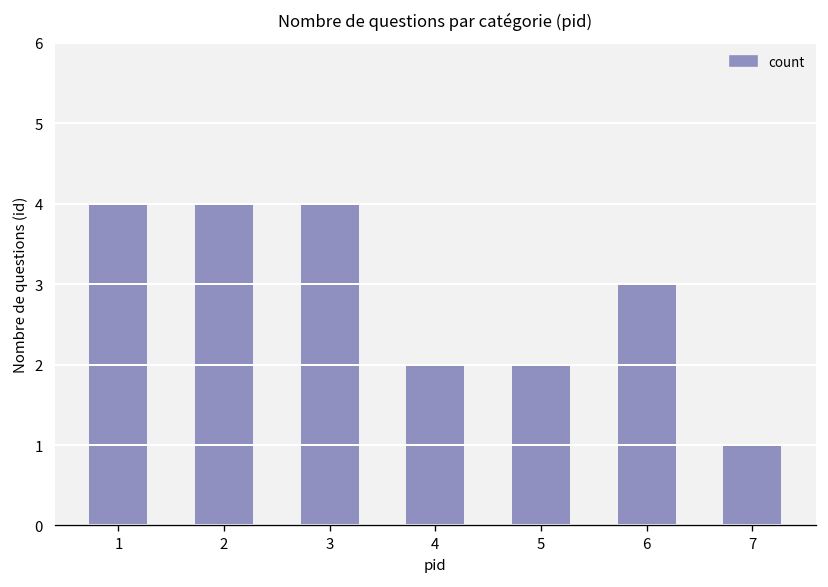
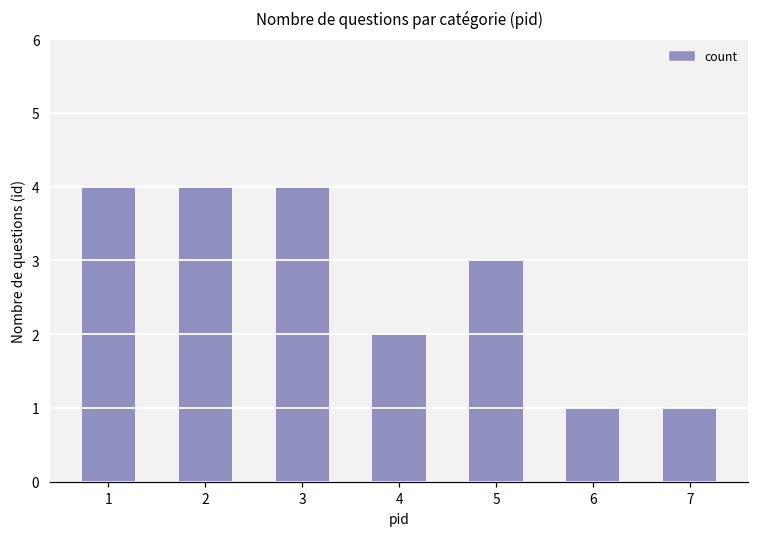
  {
    "1": 4,
    "2": 4,
    "3": 4,
    "4": 2,
-   "5": 2,
-   "6": 3,
+   "5": 3,
+   "6": 1,
    "7": 1
  }
